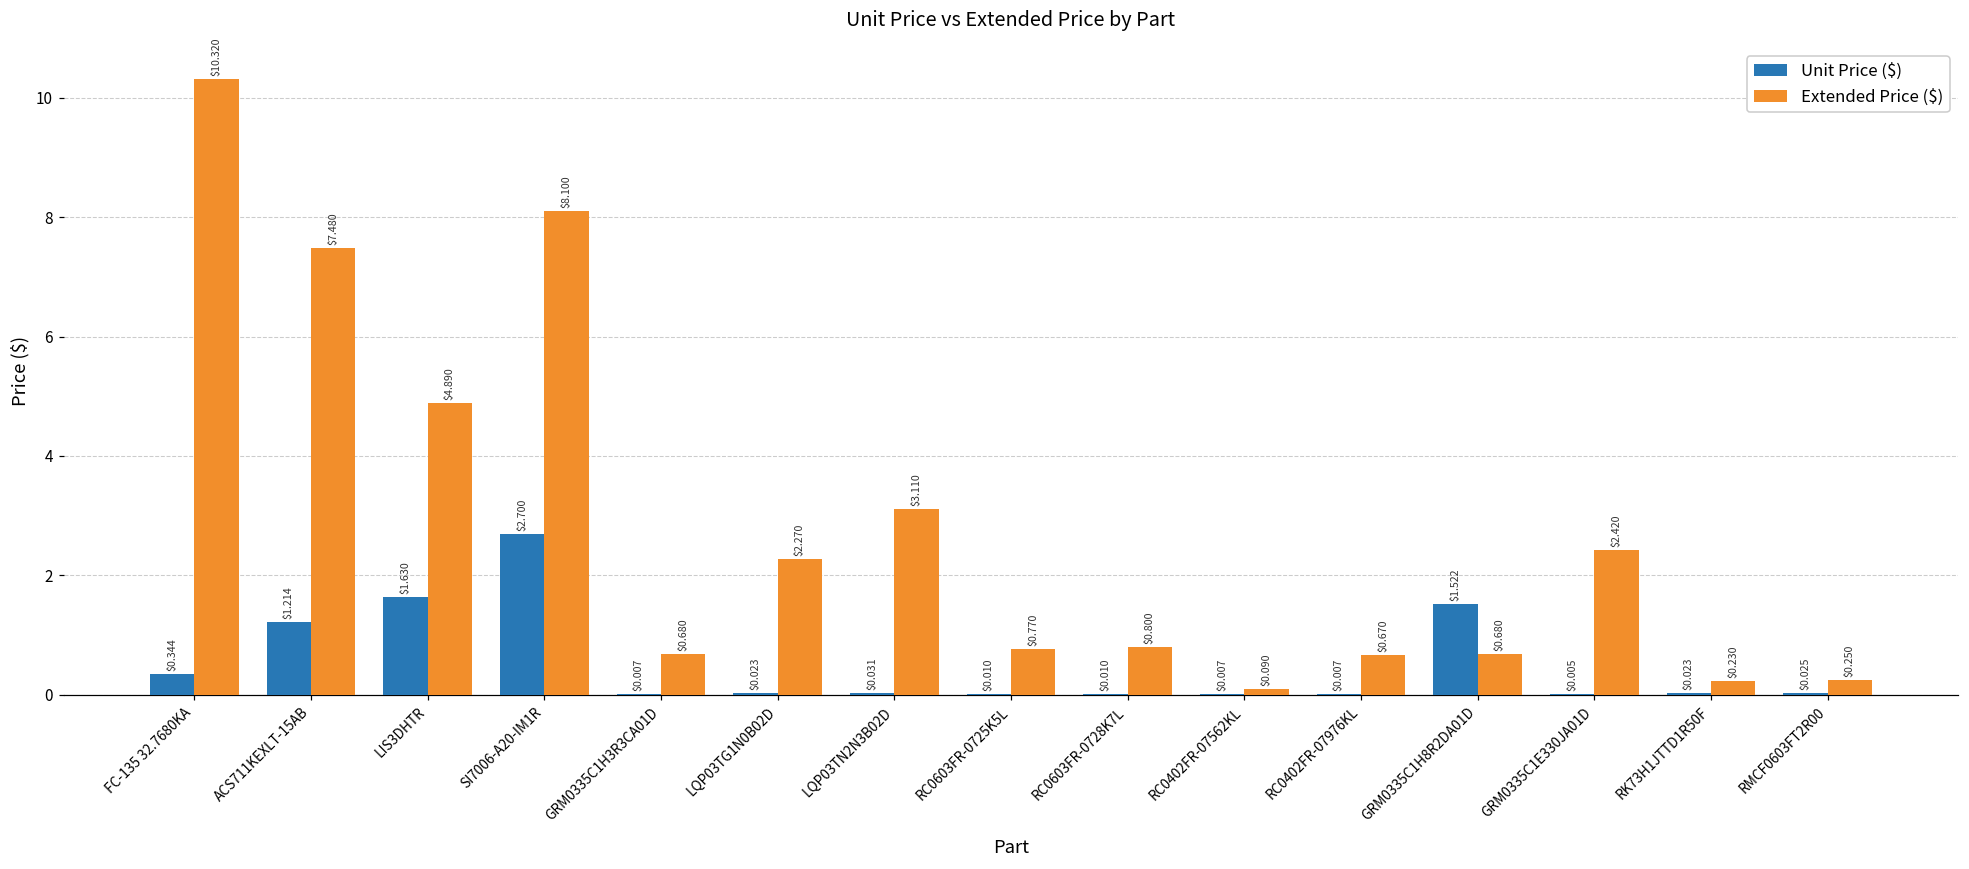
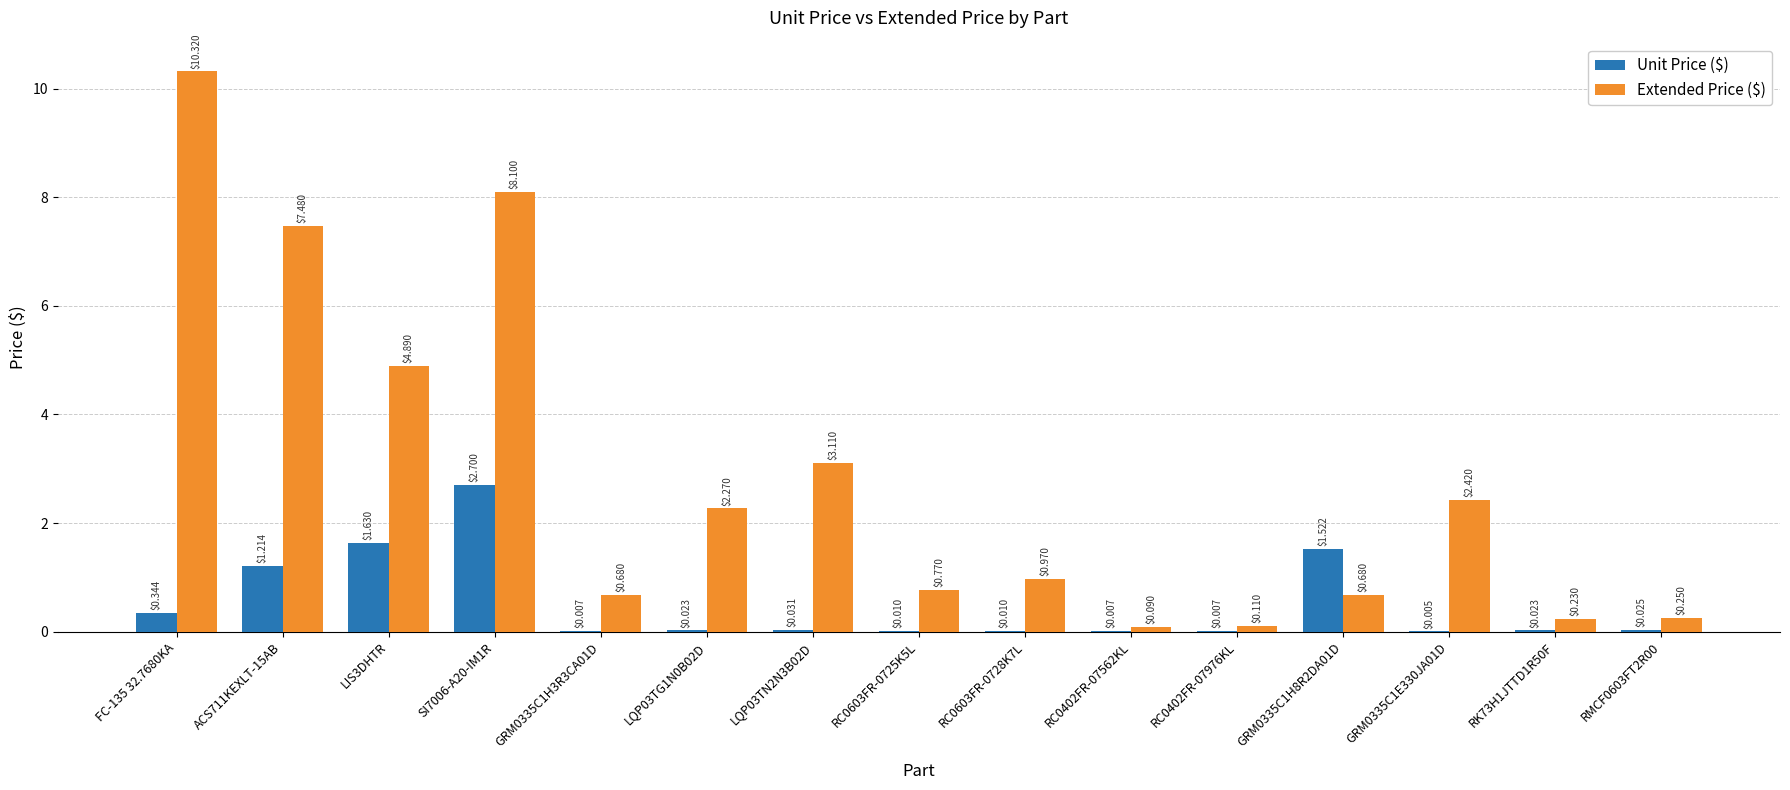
  {
    "Unit Price ($)": {
      "FC-135 32.7680KA": "$0.344",
      "ACS711KEXLT-15AB": "$1.214",
      "LIS3DHTR": "$1.630",
      "SI7006-A20-IM1R": "$2.700",
      "GRM0335C1H3R3CA01D": "$0.007",
      "LQP03TG1N0B02D": "$0.023",
      "LQP03TN2N3B02D": "$0.031",
      "RC0603FR-0725K5L": "$0.010",
      "RC0603FR-0728K7L": "$0.010",
      "RC0402FR-07562KL": "$0.007",
      "RC0402FR-07976KL": "$0.007",
      "GRM0335C1H8R2DA01D": "$1.522",
      "GRM0335C1E330JA01D": "$0.005",
      "RK73H1JTTD1R50F": "$0.023",
      "RMCF0603FT2R00": "$0.025"
    },
    "Extended Price ($)": {
      "FC-135 32.7680KA": "$10.320",
      "ACS711KEXLT-15AB": "$7.480",
      "LIS3DHTR": "$4.890",
      "SI7006-A20-IM1R": "$8.100",
      "GRM0335C1H3R3CA01D": "$0.680",
      "LQP03TG1N0B02D": "$2.270",
      "LQP03TN2N3B02D": "$3.110",
      "RC0603FR-0725K5L": "$0.770",
-     "RC0603FR-0728K7L": "$0.800",
+     "RC0603FR-0728K7L": "$0.970",
      "RC0402FR-07562KL": "$0.090",
-     "RC0402FR-07976KL": "$0.670",
+     "RC0402FR-07976KL": "$0.110",
      "GRM0335C1H8R2DA01D": "$0.680",
      "GRM0335C1E330JA01D": "$2.420",
      "RK73H1JTTD1R50F": "$0.230",
      "RMCF0603FT2R00": "$0.250"
    }
  }
